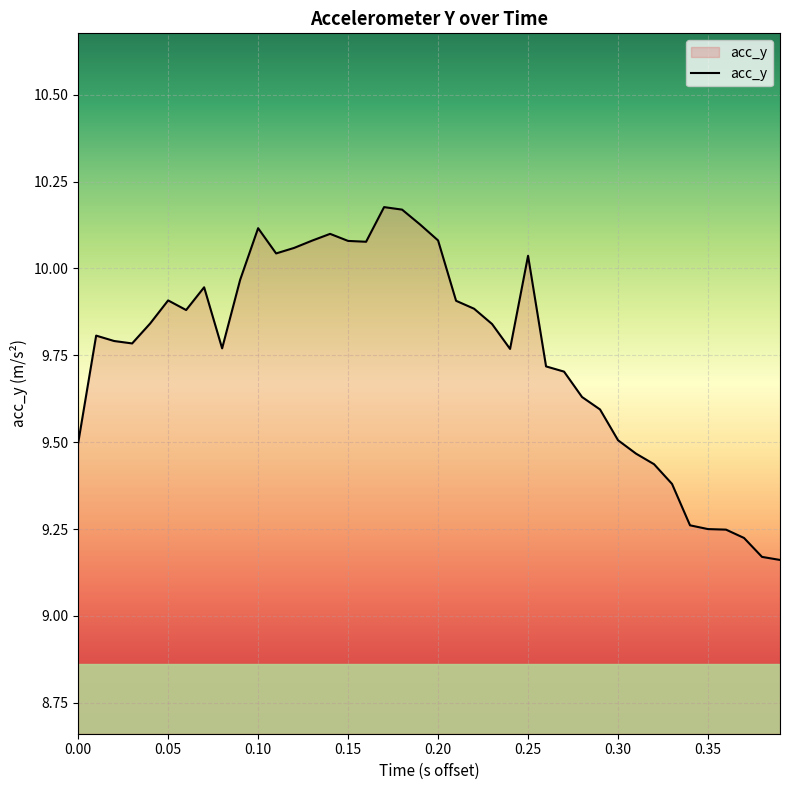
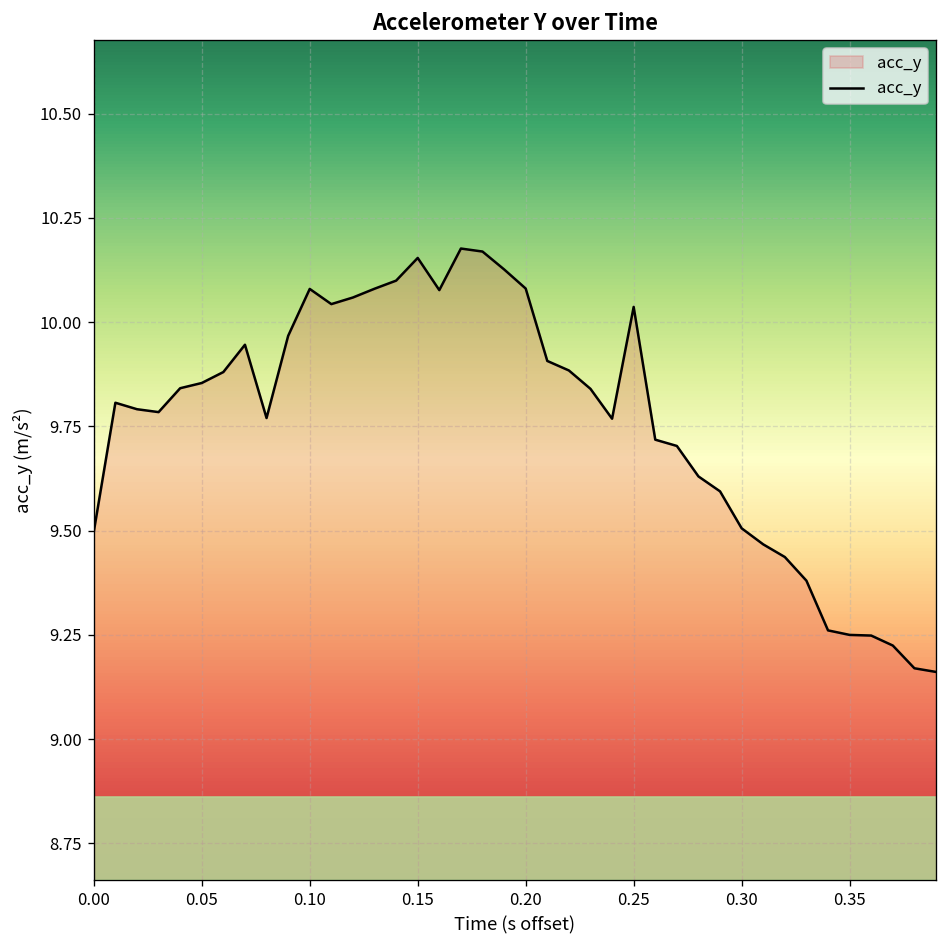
  {
    "0.00": 9.50,
-   "0.05": 9.91,
-   "0.10": 10.12,
-   "0.15": 10.08,
+   "0.05": 9.85,
+   "0.10": 10.08,
+   "0.15": 10.15,
    "0.20": 10.08,
    "0.25": 10.04,
    "0.30": 9.51,
    "0.35": 9.25
  }
